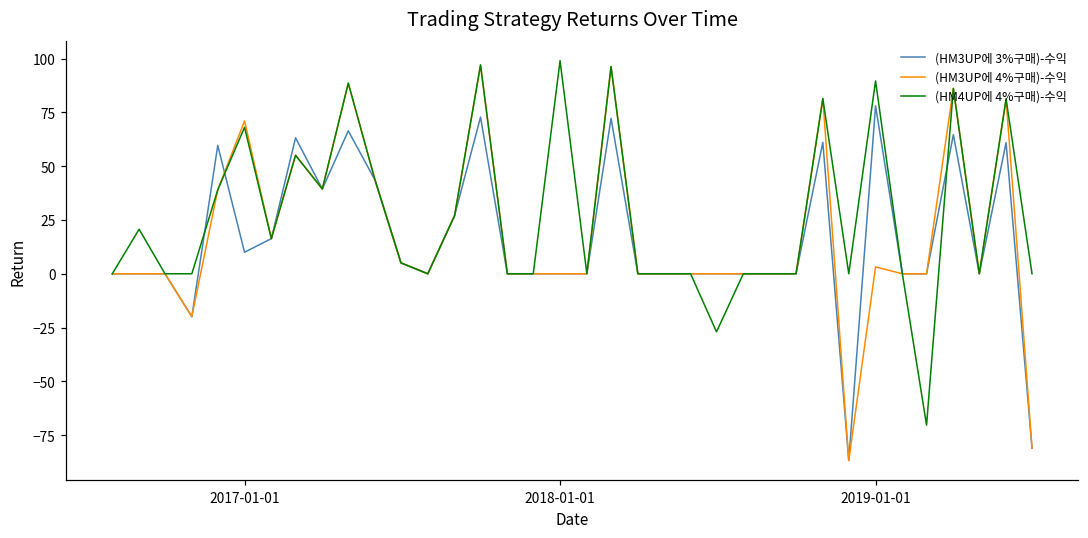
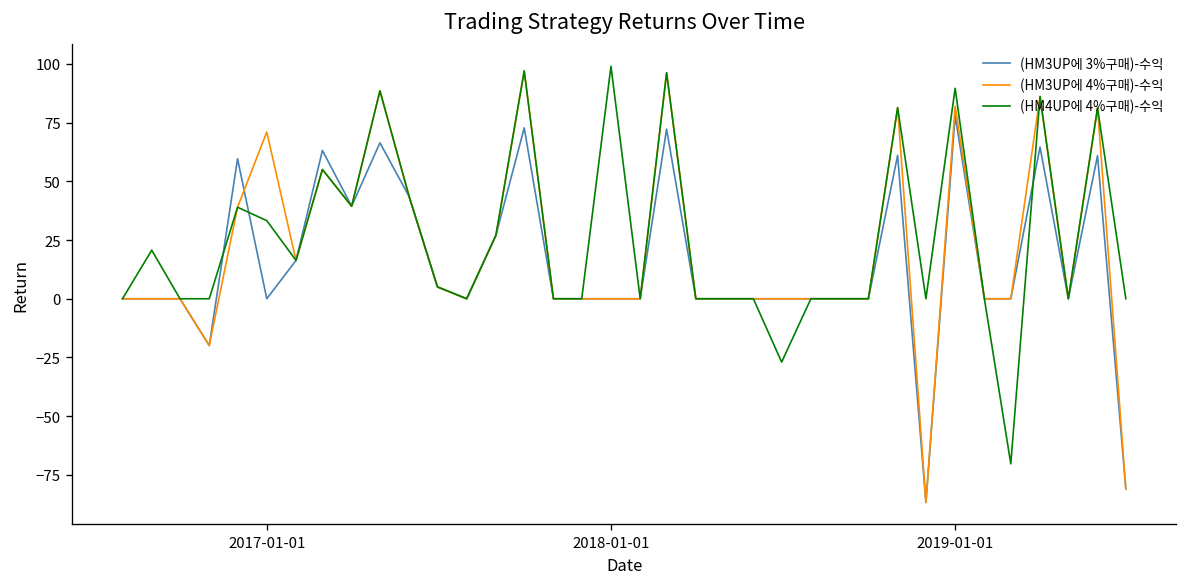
  {
    "(HM3UP에 3%구매)-수익": {
-     "2017-01-01": 10,
+     "2017-01-01": 0,
      "2019-01-01": 78
    },
    "(HM3UP에 4%구매)-수익": {
      "2017-01-01": 71,
-     "2019-01-01": 3
+     "2019-01-01": 82
    },
    "(HM4UP에 4%구매)-수익": {
-     "2017-01-01": 68,
+     "2017-01-01": 33,
      "2018-01-01": 99,
      "2019-01-01": 90
    }
  }
